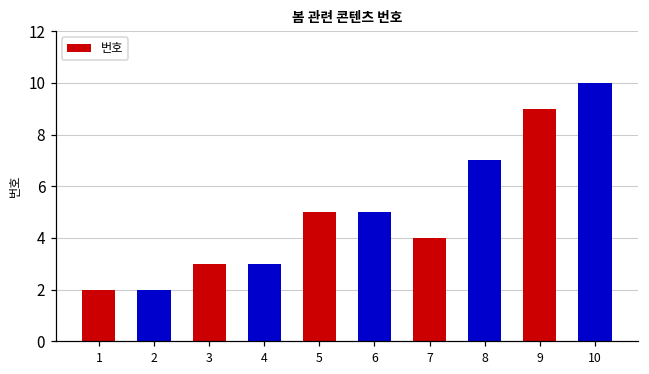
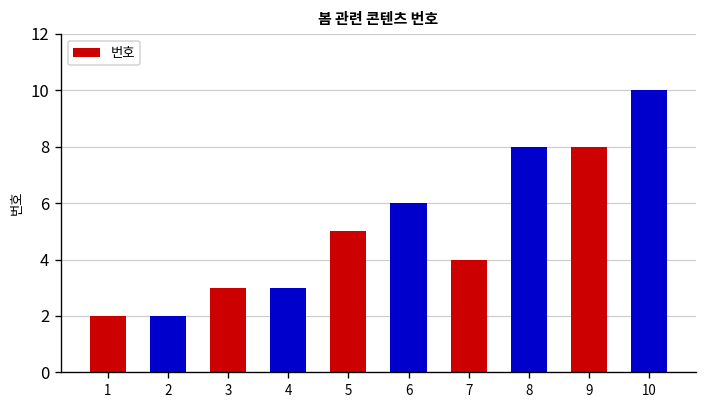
  {
    "1": 2,
    "2": 2,
    "3": 3,
    "4": 3,
    "5": 5,
-   "6": 5,
+   "6": 6,
    "7": 4,
-   "8": 7,
-   "9": 9,
+   "8": 8,
+   "9": 8,
    "10": 10
  }
